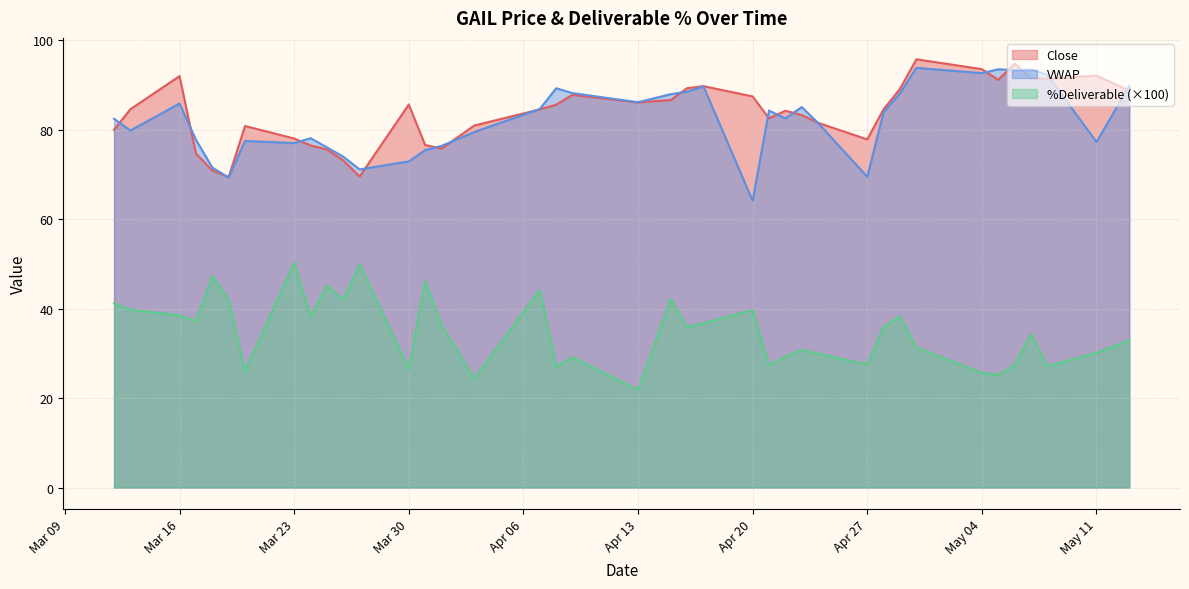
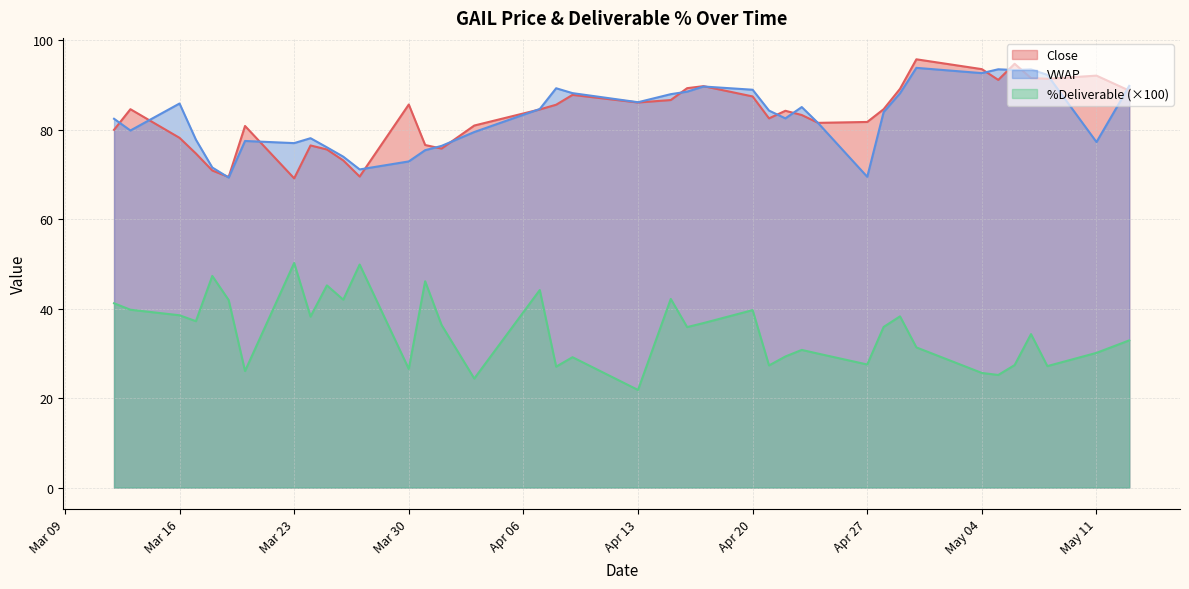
  {
    "Close": {
-     "Mar 16": 92,
-     "Mar 23": 78,
+     "Mar 16": 78,
+     "Mar 23": 69,
      "Mar 30": 86,
      "Apr 20": 87,
-     "Apr 27": 78,
+     "Apr 27": 82,
      "May 04": 94
    },
    "VWAP": {
      "Mar 16": 86,
      "Mar 23": 77,
      "Mar 30": 73,
-     "Apr 20": 64,
+     "Apr 20": 89,
      "Apr 27": 69,
      "May 04": 93,
      "May 11": 77
    },
    "%Deliverable (×100)": {
      "Mar 16": 39,
      "Mar 23": 50,
      "Mar 30": 27,
      "Apr 13": 22,
      "Apr 20": 40,
      "Apr 27": 28,
      "May 04": 26,
      "May 11": 30
    }
  }
